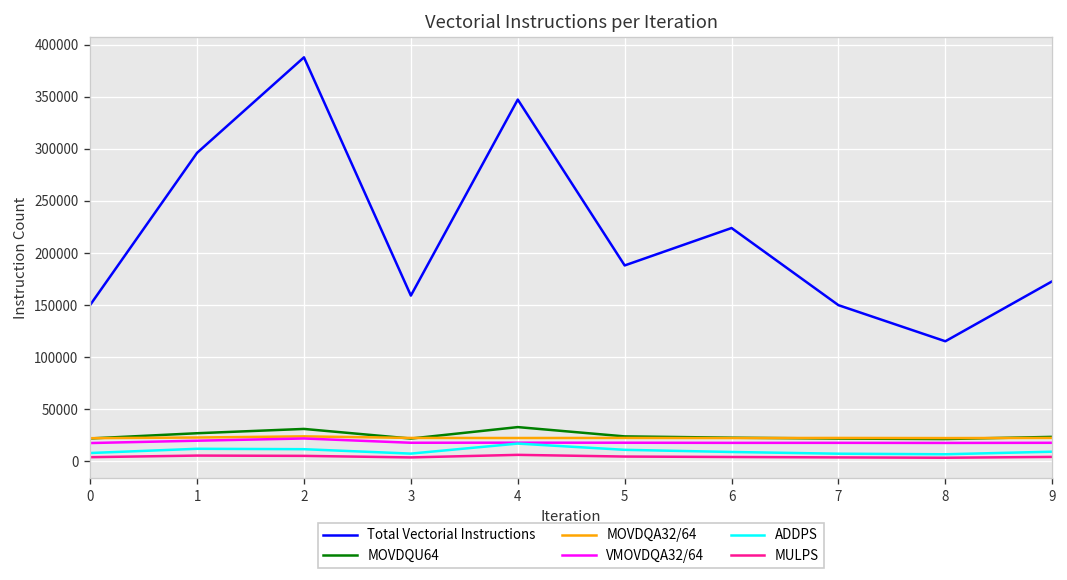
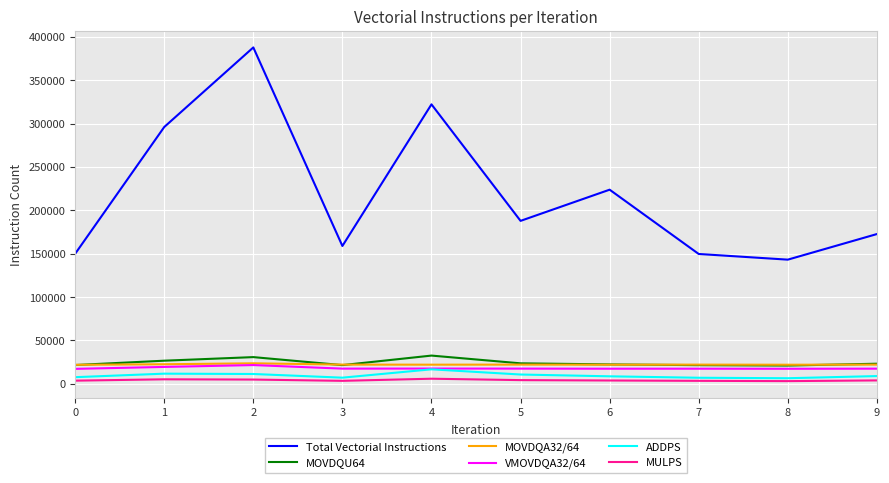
  {
    "Total Vectorial Instructions": {
      "0": 150000,
      "1": 300000,
      "2": 390000,
      "3": 160000,
-     "4": 350000,
+     "4": 320000,
      "5": 190000,
      "6": 220000,
      "7": 150000,
-     "8": 110000,
+     "8": 140000,
      "9": 170000
    },
    "MOVDQU64": {
      "1": 30000,
      "2": 30000,
      "4": 30000
    },
    "MOVDQA32/64": {
      "1": 20000,
      "4": 20000
    },
    "VMOVDQA32/64": {
      "0": 20000,
      "1": 20000,
      "3": 20000,
      "5": 20000,
      "6": 20000,
      "7": 20000,
      "8": 20000,
      "9": 20000
    },
    "ADDPS": {
      "0": 10000,
      "1": 10000,
      "2": 10000,
      "3": 10000,
      "5": 10000,
      "6": 10000,
      "7": 10000,
      "8": 10000,
      "9": 10000
    },
    "MULPS": {
      "0": 0,
      "1": 10000,
      "2": 0,
      "3": 0,
      "4": 10000,
      "5": 0,
      "6": 0,
      "7": 0,
      "8": 0,
      "9": 0
    }
  }
